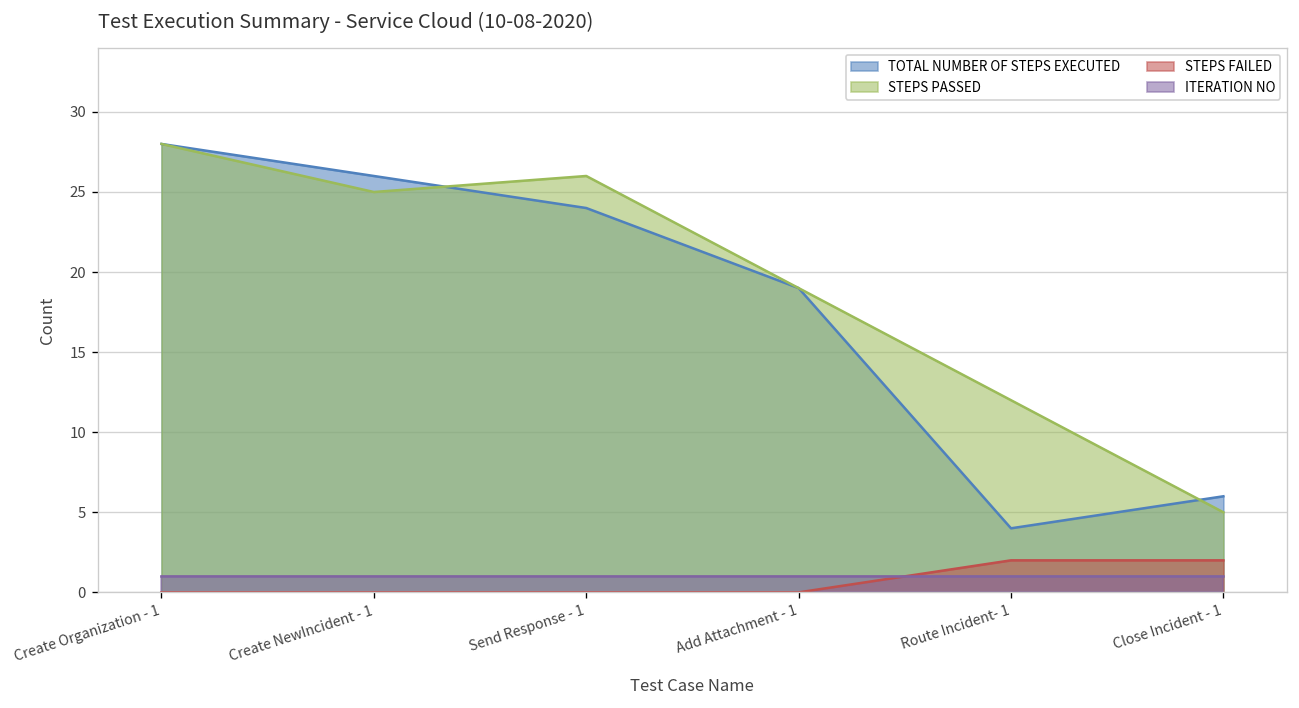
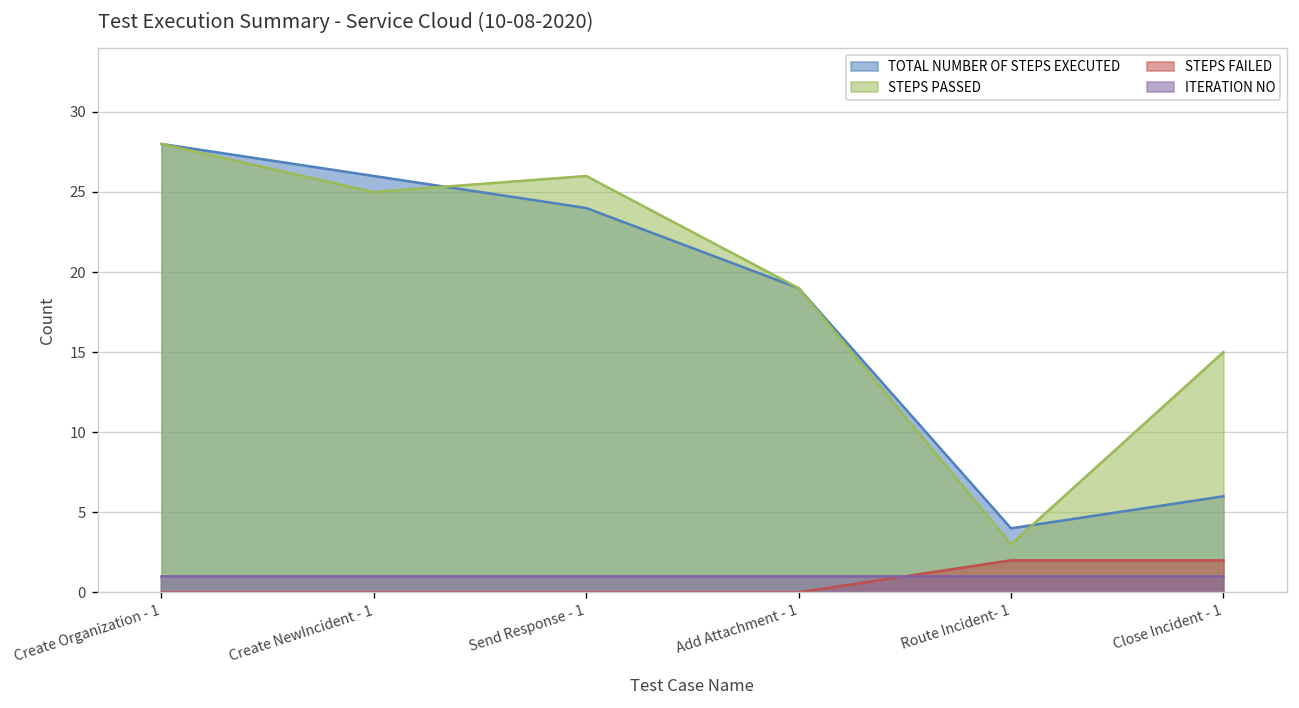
  {
    "STEPS PASSED": {
      "Create NewIncident - 1": 25,
      "Send Response - 1": 26,
-     "Route Incident- 1": 12,
-     "Close Incident - 1": 5
+     "Route Incident- 1": 3,
+     "Close Incident - 1": 15
    },
    "STEPS FAILED": {
      "Create Organization - 1": 0,
      "Create NewIncident - 1": 0,
      "Send Response - 1": 0,
      "Add Attachment - 1": 0,
      "Route Incident- 1": 2,
      "Close Incident - 1": 2
    }
  }
